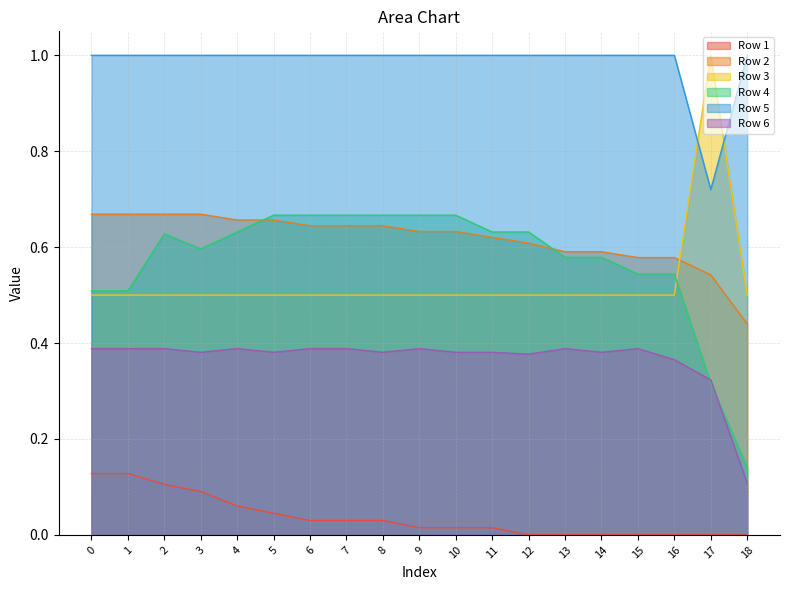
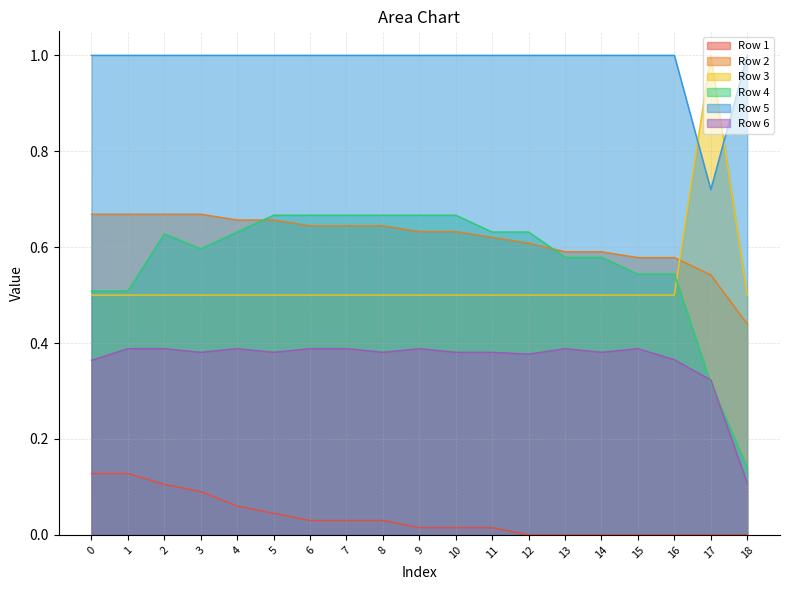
  {
    "Row 4": {
      "0": 0.51,
      "1": 0.51,
      "2": 0.63,
      "3": 0.60,
      "4": 0.63,
      "5": 0.67,
      "6": 0.67,
      "7": 0.67,
      "8": 0.67,
      "9": 0.67,
      "10": 0.67,
      "11": 0.63,
      "12": 0.63,
      "13": 0.58,
      "14": 0.58,
      "15": 0.54,
      "16": 0.54,
      "17": 0.32,
      "18": 0.14
    },
    "Row 5": {
      "0": 1.00,
      "1": 1.00,
      "2": 1.00,
      "3": 1.00,
      "4": 1.00,
      "5": 1.00,
      "6": 1.00,
      "7": 1.00,
      "8": 1.00,
      "9": 1.00,
      "10": 1.00,
      "11": 1.00,
      "12": 1.00,
      "13": 1.00,
      "14": 1.00,
      "15": 1.00,
      "16": 1.00,
      "17": 0.72
    },
    "Row 6": {
-     "0": 0.39,
+     "0": 0.36,
      "1": 0.39,
      "2": 0.39,
      "3": 0.38,
      "4": 0.39,
      "5": 0.38,
      "6": 0.39,
      "7": 0.39,
      "8": 0.38,
      "9": 0.39,
      "10": 0.38,
      "11": 0.38,
      "12": 0.38,
      "13": 0.39,
      "14": 0.38,
      "15": 0.39,
      "16": 0.37,
      "17": 0.32,
      "18": 0.11
    }
  }
